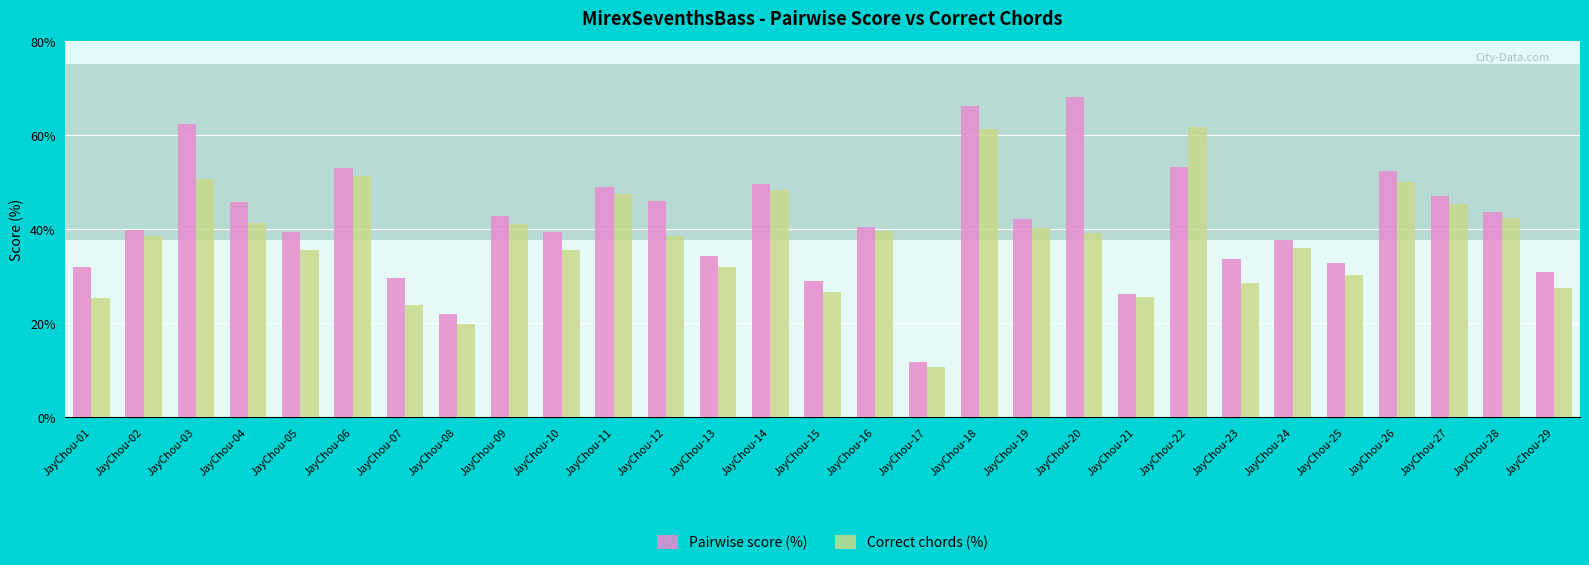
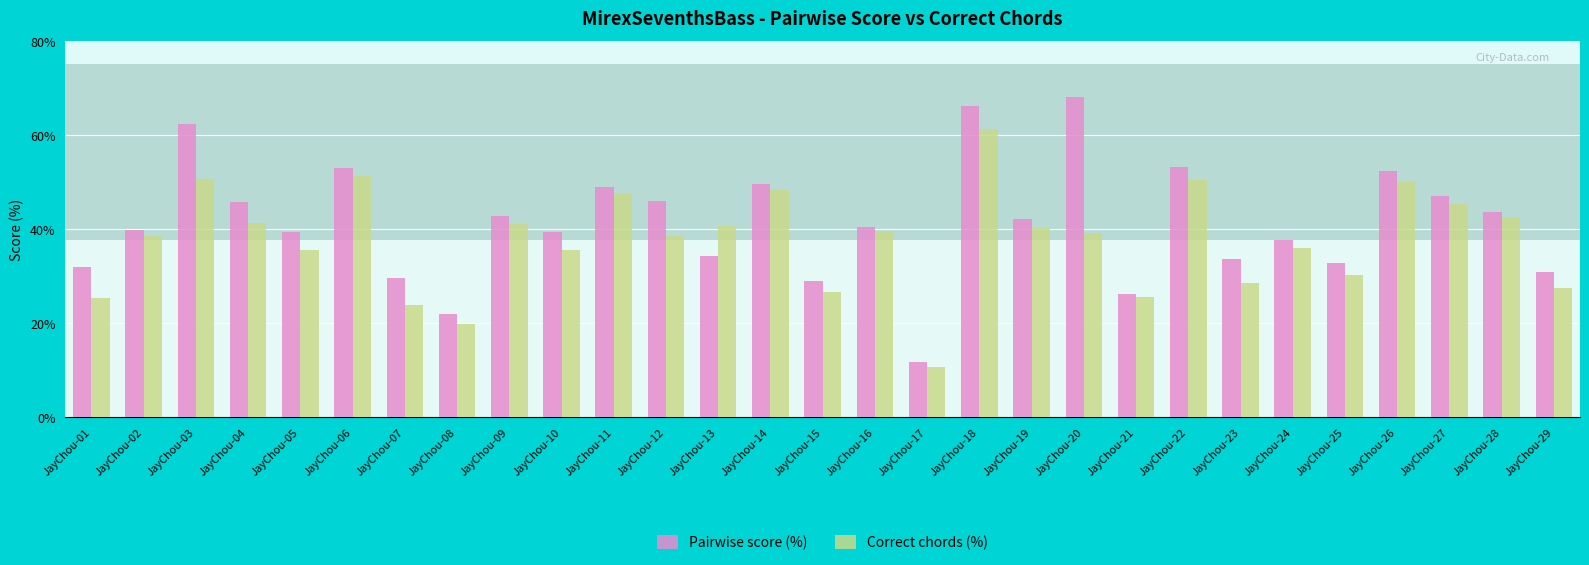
  {
    "Pairwise score (%)": {
      "JayChou-01": "32%",
      "JayChou-02": "40%",
      "JayChou-03": "62%",
      "JayChou-04": "46%",
      "JayChou-05": "39%",
      "JayChou-06": "53%",
      "JayChou-07": "30%",
      "JayChou-08": "22%",
      "JayChou-09": "43%",
      "JayChou-10": "39%",
      "JayChou-11": "49%",
      "JayChou-12": "46%",
      "JayChou-13": "34%",
      "JayChou-14": "50%",
      "JayChou-15": "29%",
      "JayChou-16": "40%",
      "JayChou-17": "12%",
      "JayChou-18": "66%",
      "JayChou-19": "42%",
      "JayChou-20": "68%",
      "JayChou-21": "26%",
      "JayChou-22": "53%",
      "JayChou-23": "34%",
      "JayChou-24": "38%",
      "JayChou-25": "33%",
      "JayChou-26": "52%",
      "JayChou-27": "47%",
      "JayChou-28": "44%",
      "JayChou-29": "31%"
    },
    "Correct chords (%)": {
      "JayChou-01": "25%",
      "JayChou-02": "38%",
      "JayChou-03": "51%",
      "JayChou-04": "41%",
      "JayChou-05": "36%",
      "JayChou-06": "51%",
      "JayChou-07": "24%",
      "JayChou-08": "20%",
      "JayChou-09": "41%",
      "JayChou-10": "36%",
      "JayChou-11": "47%",
      "JayChou-12": "39%",
-     "JayChou-13": "32%",
+     "JayChou-13": "41%",
      "JayChou-14": "48%",
      "JayChou-15": "26%",
      "JayChou-16": "40%",
      "JayChou-17": "11%",
      "JayChou-18": "61%",
      "JayChou-19": "40%",
      "JayChou-20": "39%",
      "JayChou-21": "26%",
-     "JayChou-22": "62%",
+     "JayChou-22": "50%",
      "JayChou-23": "28%",
      "JayChou-24": "36%",
      "JayChou-25": "30%",
      "JayChou-26": "50%",
      "JayChou-27": "45%",
      "JayChou-28": "42%",
      "JayChou-29": "27%"
    }
  }
